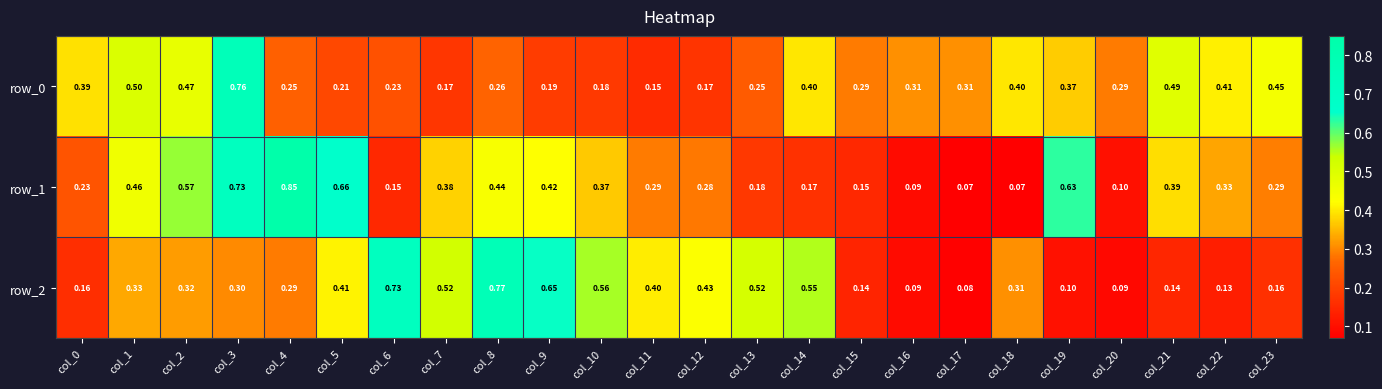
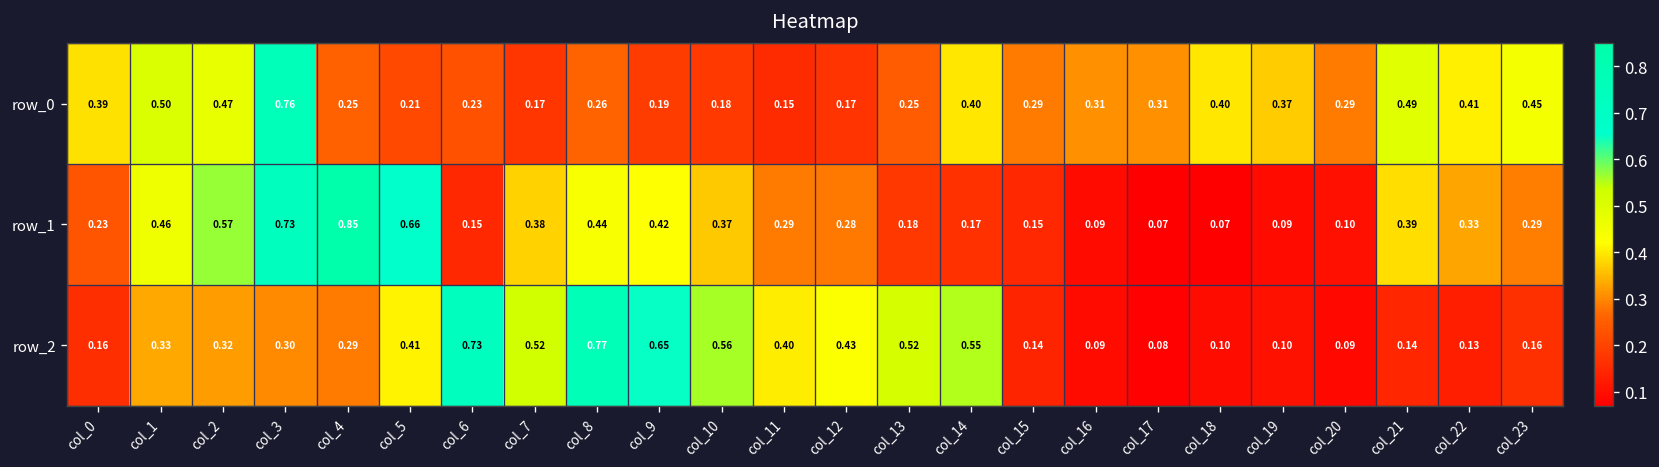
  {
    "row_0": {
      "col_0": 0.39,
      "col_1": 0.50,
      "col_2": 0.47,
      "col_3": 0.76,
      "col_4": 0.25,
      "col_5": 0.21,
      "col_6": 0.23,
      "col_7": 0.17,
      "col_8": 0.26,
      "col_9": 0.19,
      "col_10": 0.18,
      "col_11": 0.15,
      "col_12": 0.17,
      "col_13": 0.25,
      "col_14": 0.40,
      "col_15": 0.29,
      "col_16": 0.31,
      "col_17": 0.31,
      "col_18": 0.40,
      "col_19": 0.37,
      "col_20": 0.29,
      "col_21": 0.49,
      "col_22": 0.41,
      "col_23": 0.45
    },
    "row_1": {
      "col_0": 0.23,
      "col_1": 0.46,
      "col_2": 0.57,
      "col_3": 0.73,
      "col_4": 0.85,
      "col_5": 0.66,
      "col_6": 0.15,
      "col_7": 0.38,
      "col_8": 0.44,
      "col_9": 0.42,
      "col_10": 0.37,
      "col_11": 0.29,
      "col_12": 0.28,
      "col_13": 0.18,
      "col_14": 0.17,
      "col_15": 0.15,
      "col_16": 0.09,
      "col_17": 0.07,
      "col_18": 0.07,
-     "col_19": 0.63,
+     "col_19": 0.09,
      "col_20": 0.10,
      "col_21": 0.39,
      "col_22": 0.33,
      "col_23": 0.29
    },
    "row_2": {
      "col_0": 0.16,
      "col_1": 0.33,
      "col_2": 0.32,
      "col_3": 0.30,
      "col_4": 0.29,
      "col_5": 0.41,
      "col_6": 0.73,
      "col_7": 0.52,
      "col_8": 0.77,
      "col_9": 0.65,
      "col_10": 0.56,
      "col_11": 0.40,
      "col_12": 0.43,
      "col_13": 0.52,
      "col_14": 0.55,
      "col_15": 0.14,
      "col_16": 0.09,
      "col_17": 0.08,
-     "col_18": 0.31,
+     "col_18": 0.10,
      "col_19": 0.10,
      "col_20": 0.09,
      "col_21": 0.14,
      "col_22": 0.13,
      "col_23": 0.16
    }
  }
